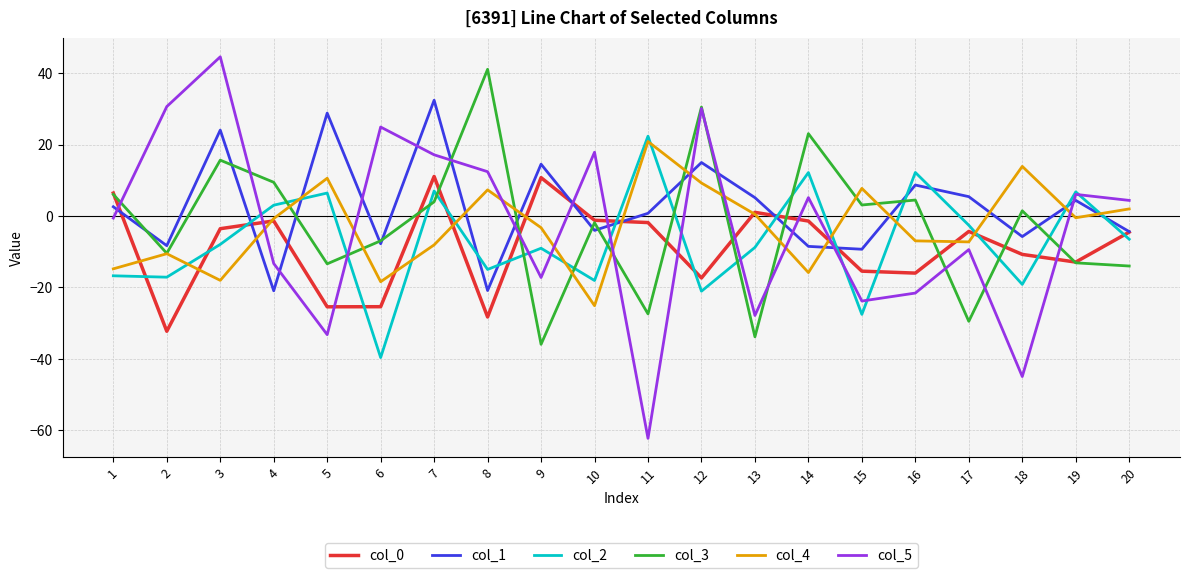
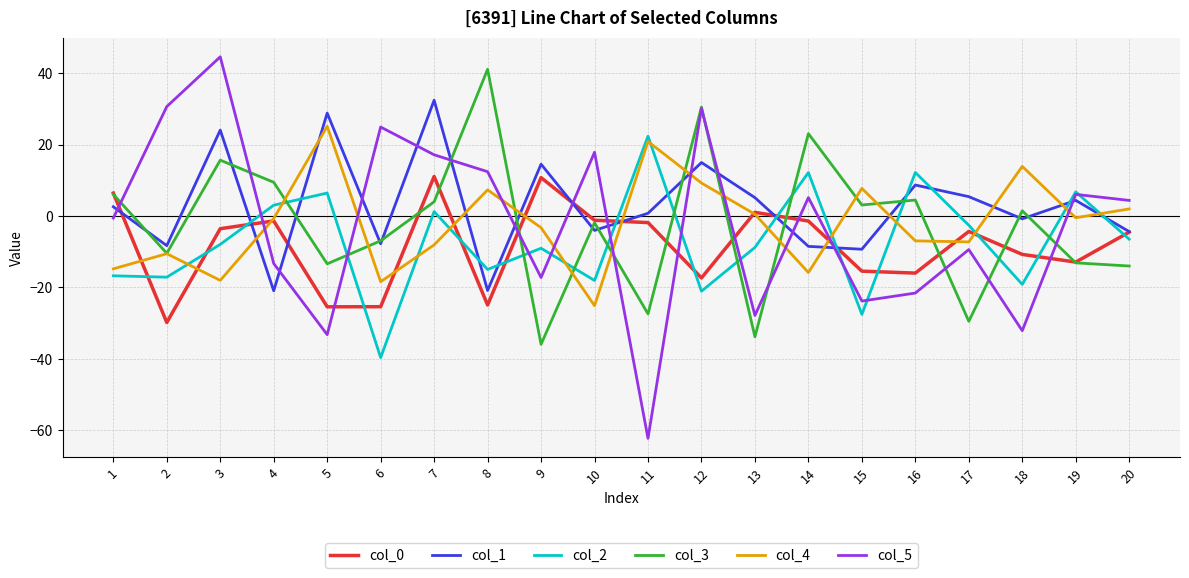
  {
    "col_0": {
-     "2": -32,
+     "2": -30,
      "3": -4,
      "5": -25,
      "6": -25,
      "7": 11,
-     "8": -28,
+     "8": -25,
      "9": 11,
      "11": -2,
      "12": -17,
      "14": -1,
      "15": -15,
      "16": -16,
      "17": -4,
      "18": -11
    },
    "col_1": {
      "1": 3,
      "2": -8,
      "3": 24,
      "4": -21,
      "5": 29,
      "6": -8,
      "7": 32,
      "8": -21,
      "9": 15,
      "10": -4,
      "11": 1,
      "12": 15,
      "13": 5,
      "14": -9,
      "15": -9,
      "16": 9,
      "17": 5,
-     "18": -6,
+     "18": -1,
      "19": 4
    },
    "col_2": {
      "1": -17,
      "2": -17,
      "3": -8,
      "4": 3,
      "5": 6,
      "6": -40,
-     "7": 7,
+     "7": 1,
      "8": -15,
      "9": -9,
      "10": -18,
      "11": 22,
      "12": -21,
      "13": -9,
      "14": 12,
      "15": -28,
      "16": 12,
      "17": -3,
      "18": -19,
      "20": -6
    },
    "col_3": {
      "3": 16,
      "4": 9,
      "5": -13,
      "6": -7,
      "7": 4,
      "8": 41,
      "9": -36,
      "11": -27,
      "13": -34,
      "14": 23,
      "15": 3,
      "16": 4,
      "17": -29,
      "18": 1,
      "20": -14
    },
    "col_4": {
      "1": -15,
      "3": -18,
-     "5": 11,
+     "5": 25,
      "6": -18,
      "7": -8,
      "8": 7,
      "9": -3,
      "10": -25,
      "11": 21,
      "12": 9,
      "14": -16,
      "15": 8,
      "16": -7,
      "17": -7,
      "18": 14,
      "19": 0,
      "20": 2
    },
    "col_5": {
      "1": -1,
      "2": 31,
      "3": 45,
      "4": -13,
      "5": -33,
      "6": 25,
      "7": 17,
      "8": 12,
      "9": -17,
      "10": 18,
      "11": -62,
      "13": -28,
      "14": 5,
      "15": -24,
      "16": -22,
      "17": -9,
-     "18": -45,
+     "18": -32,
      "20": 4
    }
  }
